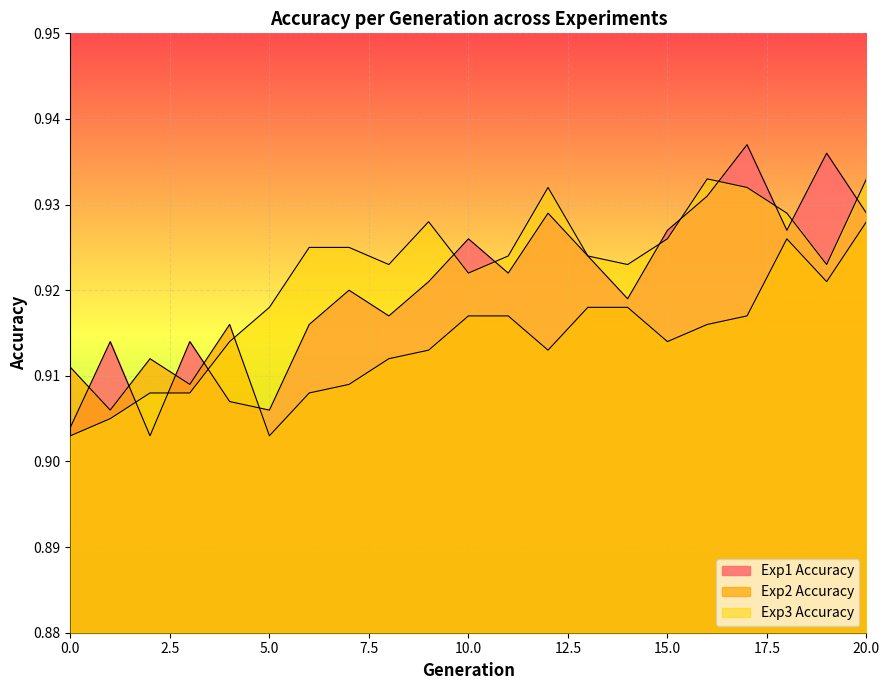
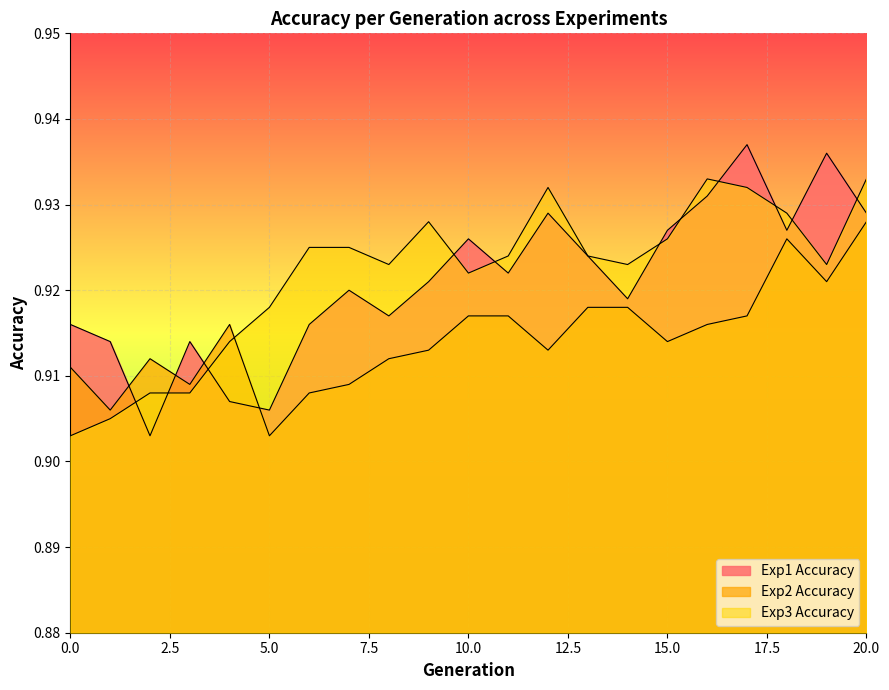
  {
    "Exp1 Accuracy": {
-     "0.0": 0.904,
+     "0.0": 0.916,
      "5.0": 0.906,
      "10.0": 0.926,
      "15.0": 0.927,
      "20.0": 0.929
    }
  }
